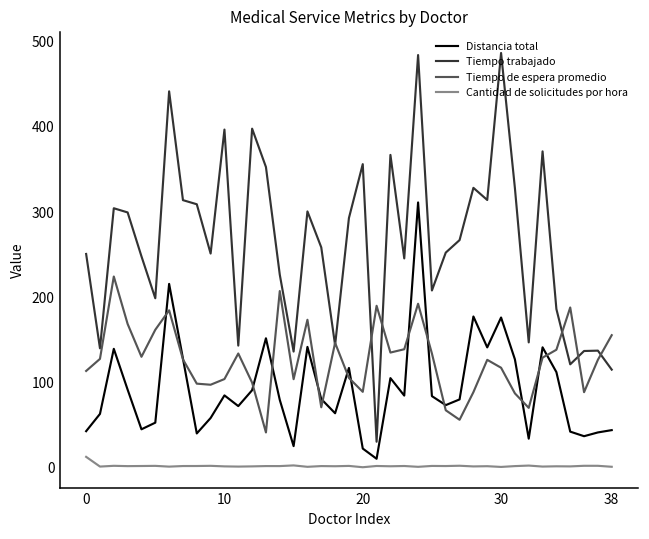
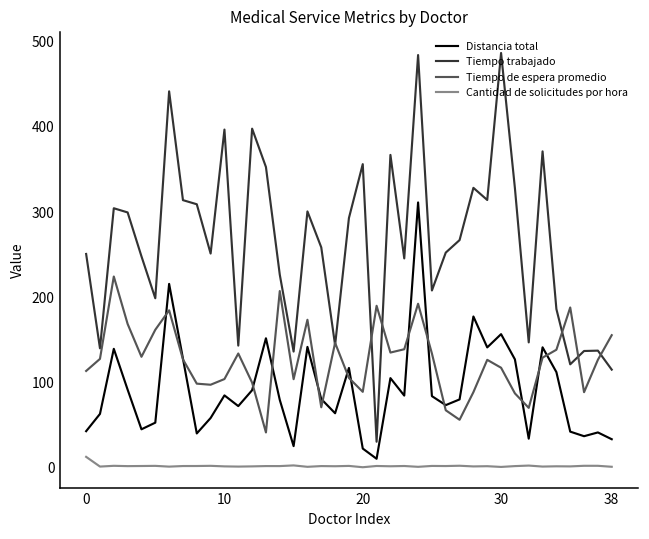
  {
    "Distancia total": {
      "0": 40,
      "10": 80,
      "20": 20,
-     "30": 180,
-     "38": 40
+     "30": 160,
+     "38": 30
    },
    "Cantidad de solicitudes por hora": {
      "0": 10,
      "10": 0,
      "20": 0,
      "30": 0,
      "38": 0
    }
  }
